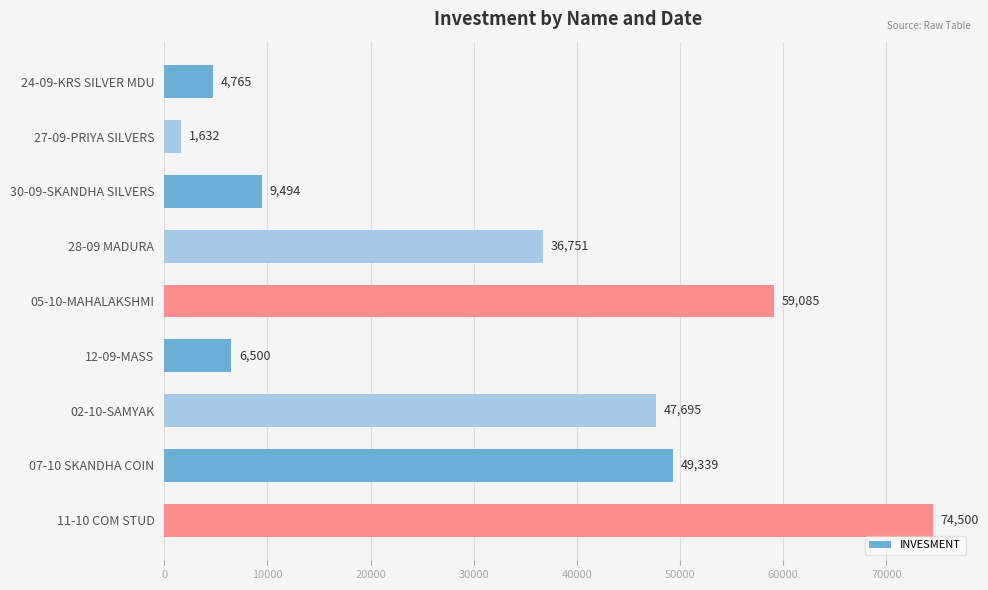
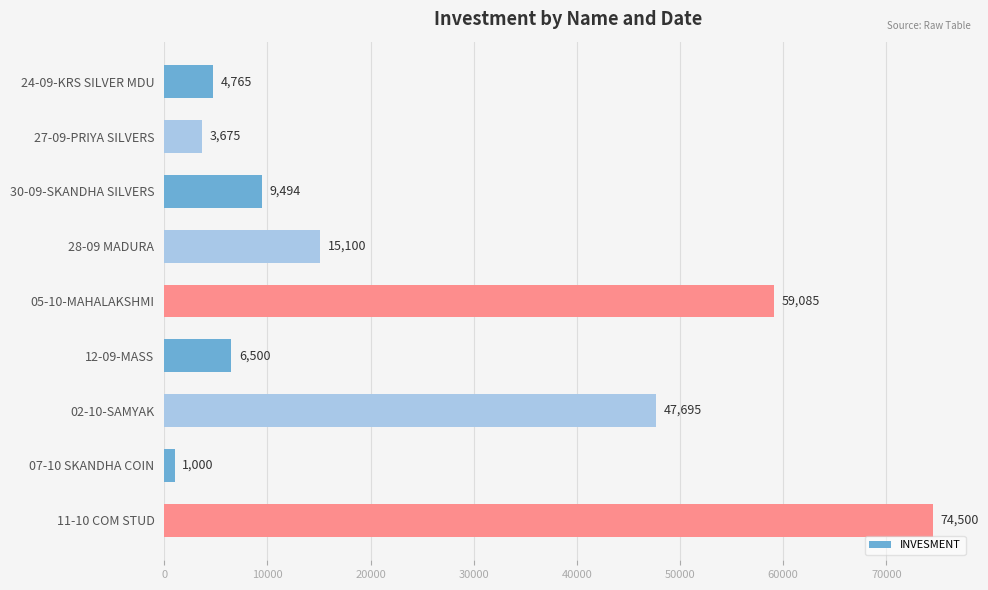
  {
    "24-09-KRS SILVER MDU": "4,765",
-   "27-09-PRIYA SILVERS": "1,632",
+   "27-09-PRIYA SILVERS": "3,675",
    "30-09-SKANDHA SILVERS": "9,494",
-   "28-09 MADURA": "36,751",
+   "28-09 MADURA": "15,100",
    "05-10-MAHALAKSHMI": "59,085",
    "12-09-MASS": "6,500",
    "02-10-SAMYAK": "47,695",
-   "07-10 SKANDHA COIN": "49,339",
+   "07-10 SKANDHA COIN": "1,000",
    "11-10 COM STUD": "74,500"
  }
